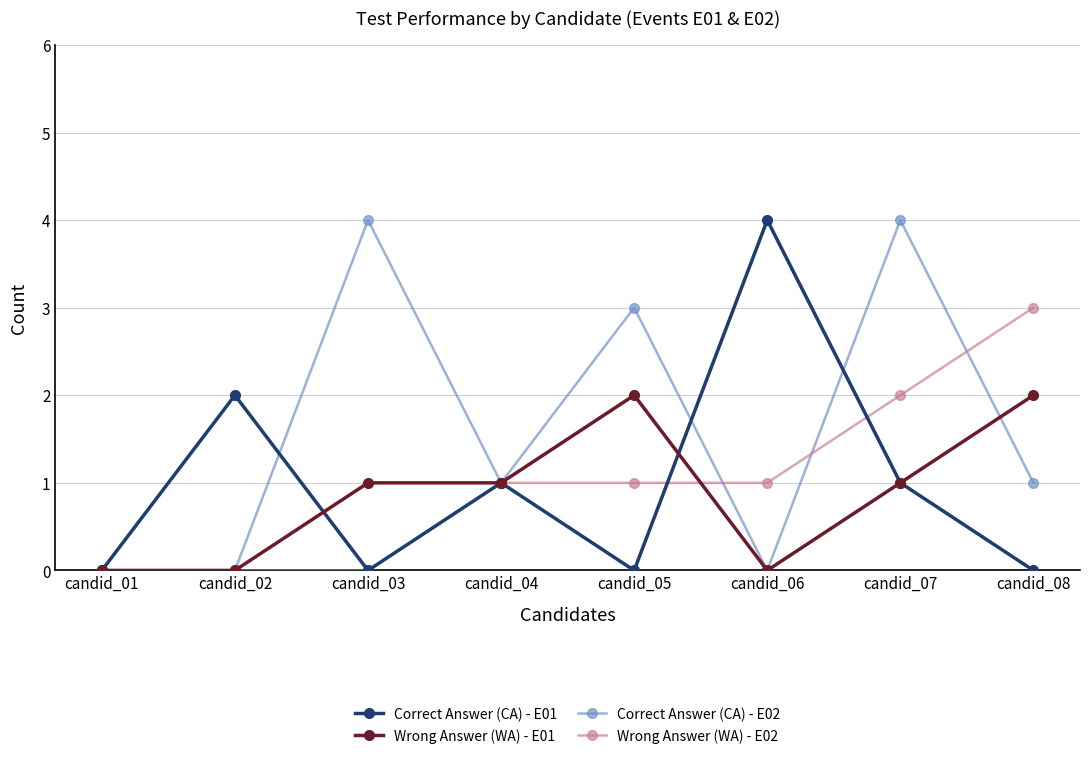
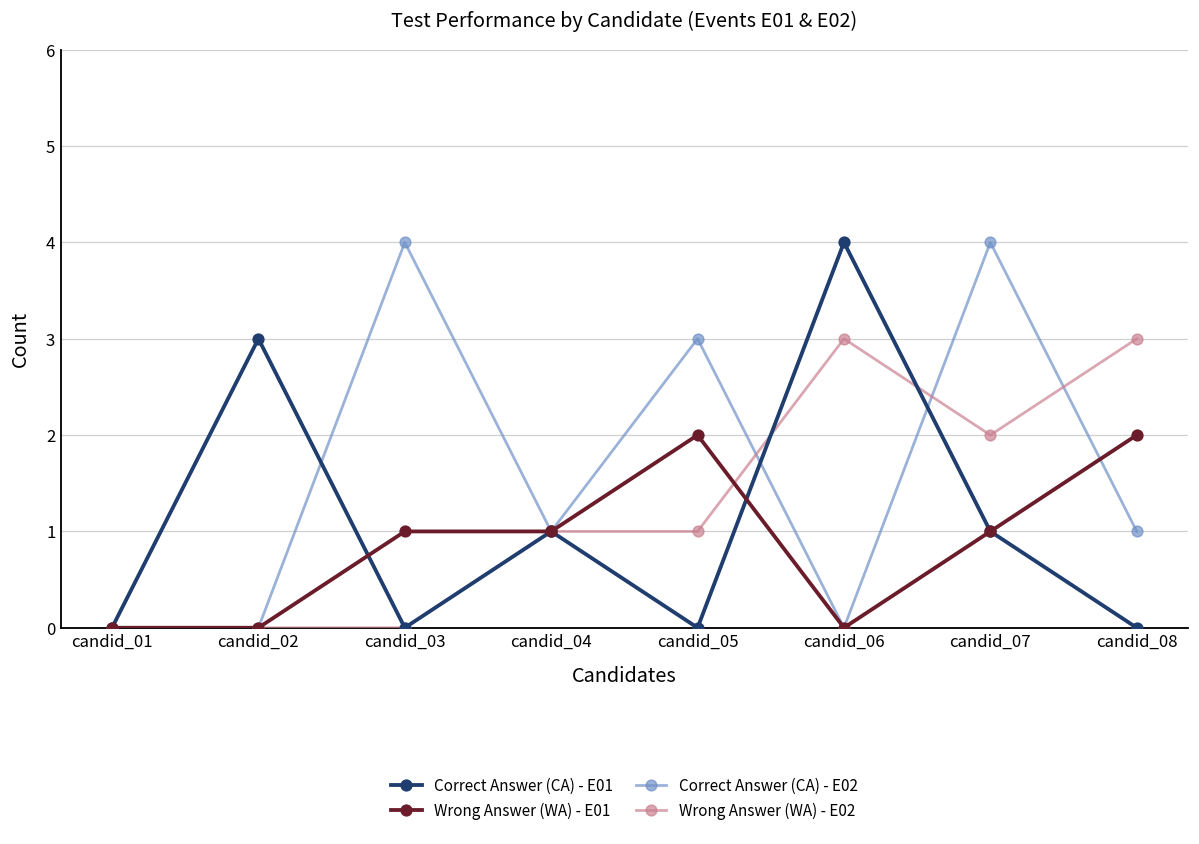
  {
    "Correct Answer (CA) - E01": {
-     "candid_02": 2,
+     "candid_02": 3,
      "candid_05": 0,
      "candid_06": 4,
      "candid_08": 0
    },
    "Wrong Answer (WA) - E01": {
      "candid_03": 1,
      "candid_05": 2,
      "candid_08": 2
    },
    "Correct Answer (CA) - E02": {
      "candid_03": 4,
      "candid_05": 3,
      "candid_07": 4,
      "candid_08": 1
    },
    "Wrong Answer (WA) - E02": {
      "candid_05": 1,
-     "candid_06": 1,
+     "candid_06": 3,
      "candid_07": 2,
      "candid_08": 3
    }
  }
